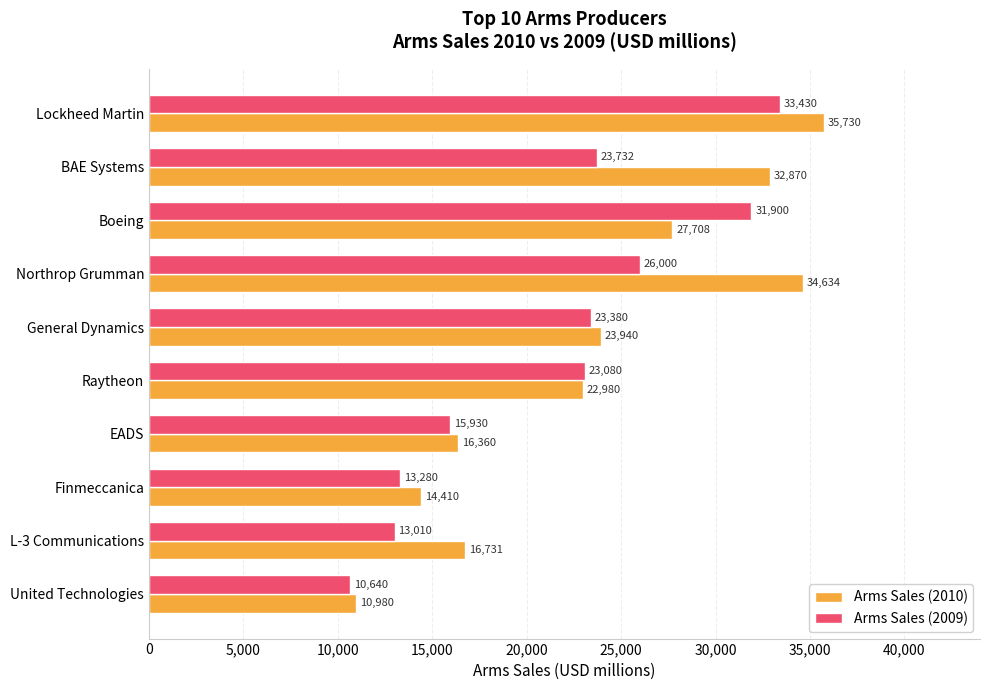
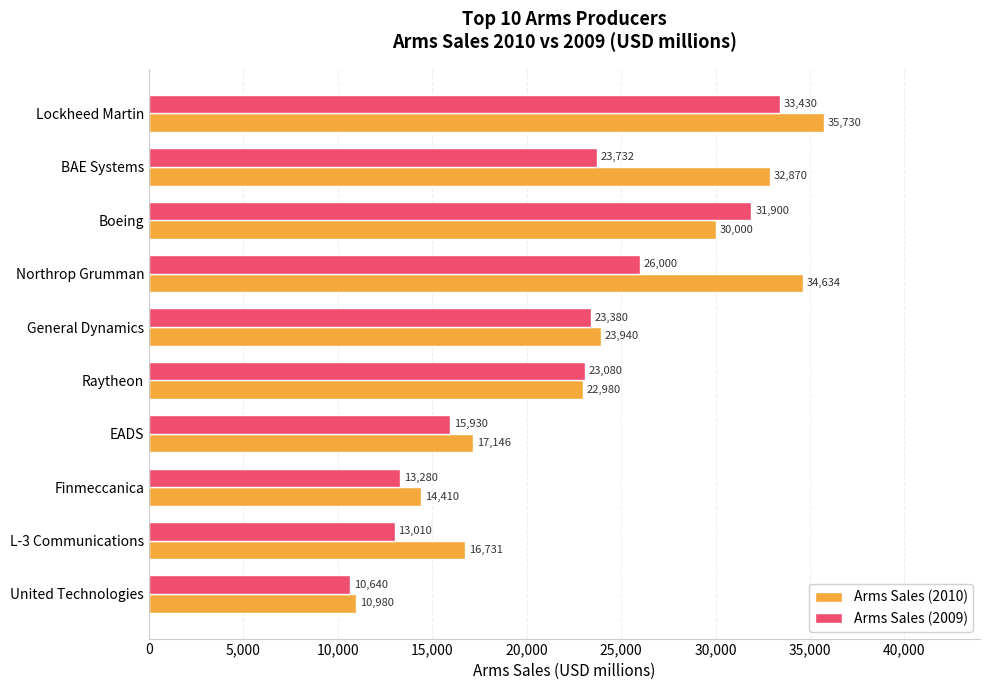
  {
    "Arms Sales (2010)": {
      "Lockheed Martin": "35,730",
      "BAE Systems": "32,870",
-     "Boeing": "27,708",
+     "Boeing": "30,000",
      "Northrop Grumman": "34,634",
      "General Dynamics": "23,940",
      "Raytheon": "22,980",
-     "EADS": "16,360",
+     "EADS": "17,146",
      "Finmeccanica": "14,410",
      "L-3 Communications": "16,731",
      "United Technologies": "10,980"
    },
    "Arms Sales (2009)": {
      "Lockheed Martin": "33,430",
      "BAE Systems": "23,732",
      "Boeing": "31,900",
      "Northrop Grumman": "26,000",
      "General Dynamics": "23,380",
      "Raytheon": "23,080",
      "EADS": "15,930",
      "Finmeccanica": "13,280",
      "L-3 Communications": "13,010",
      "United Technologies": "10,640"
    }
  }
